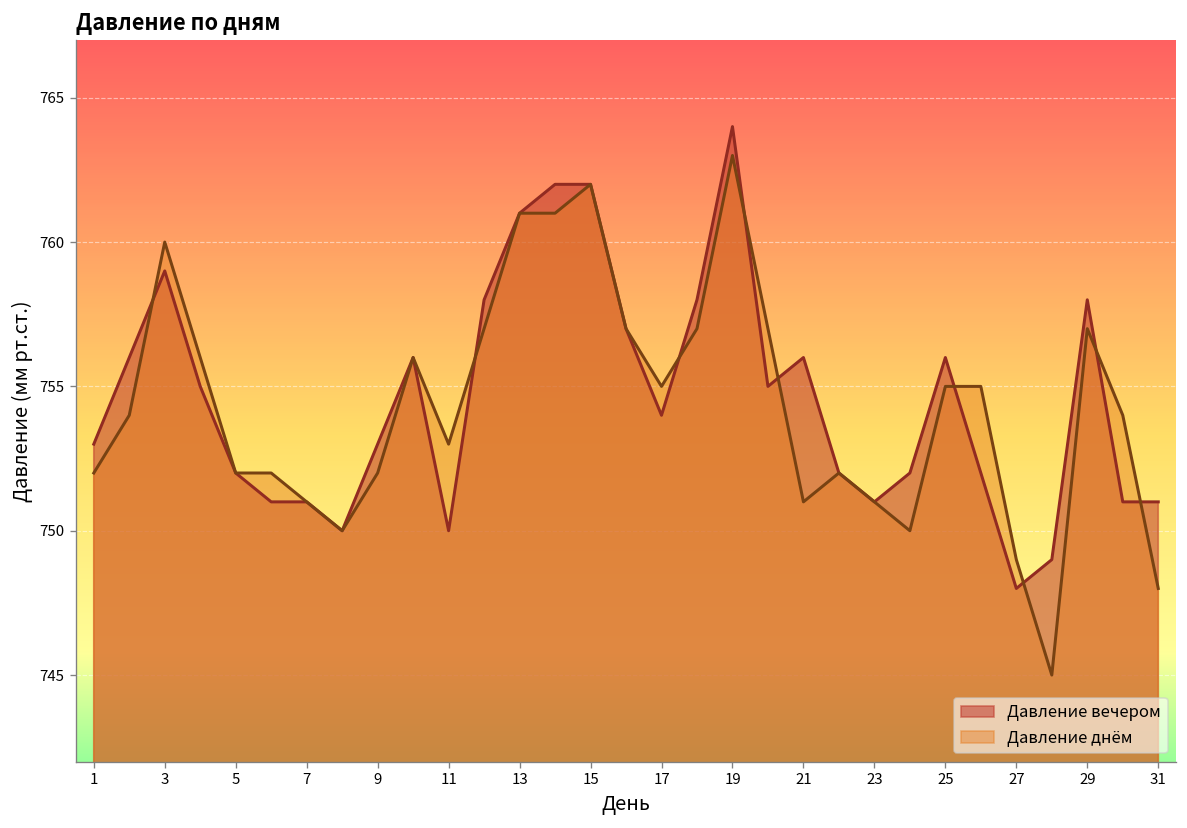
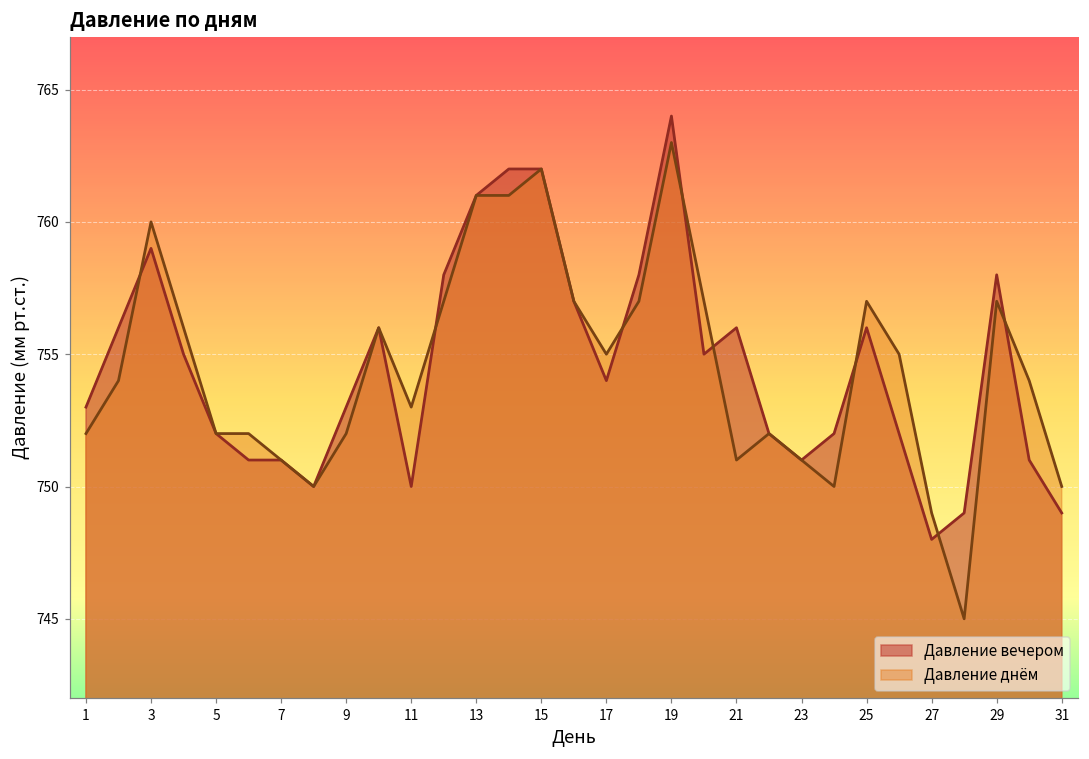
  {
    "Давление вечером": {
      "1": 753,
      "3": 759,
      "9": 753,
      "11": 750,
      "17": 754,
      "19": 764,
      "21": 756,
      "25": 756,
      "27": 748,
      "29": 758,
-     "31": 751
+     "31": 749
    },
    "Давление днём": {
      "1": 752,
      "3": 760,
      "9": 752,
      "11": 753,
      "17": 755,
      "19": 763,
      "21": 751,
-     "25": 755,
+     "25": 757,
      "27": 749,
      "29": 757,
-     "31": 748
+     "31": 750
    }
  }
